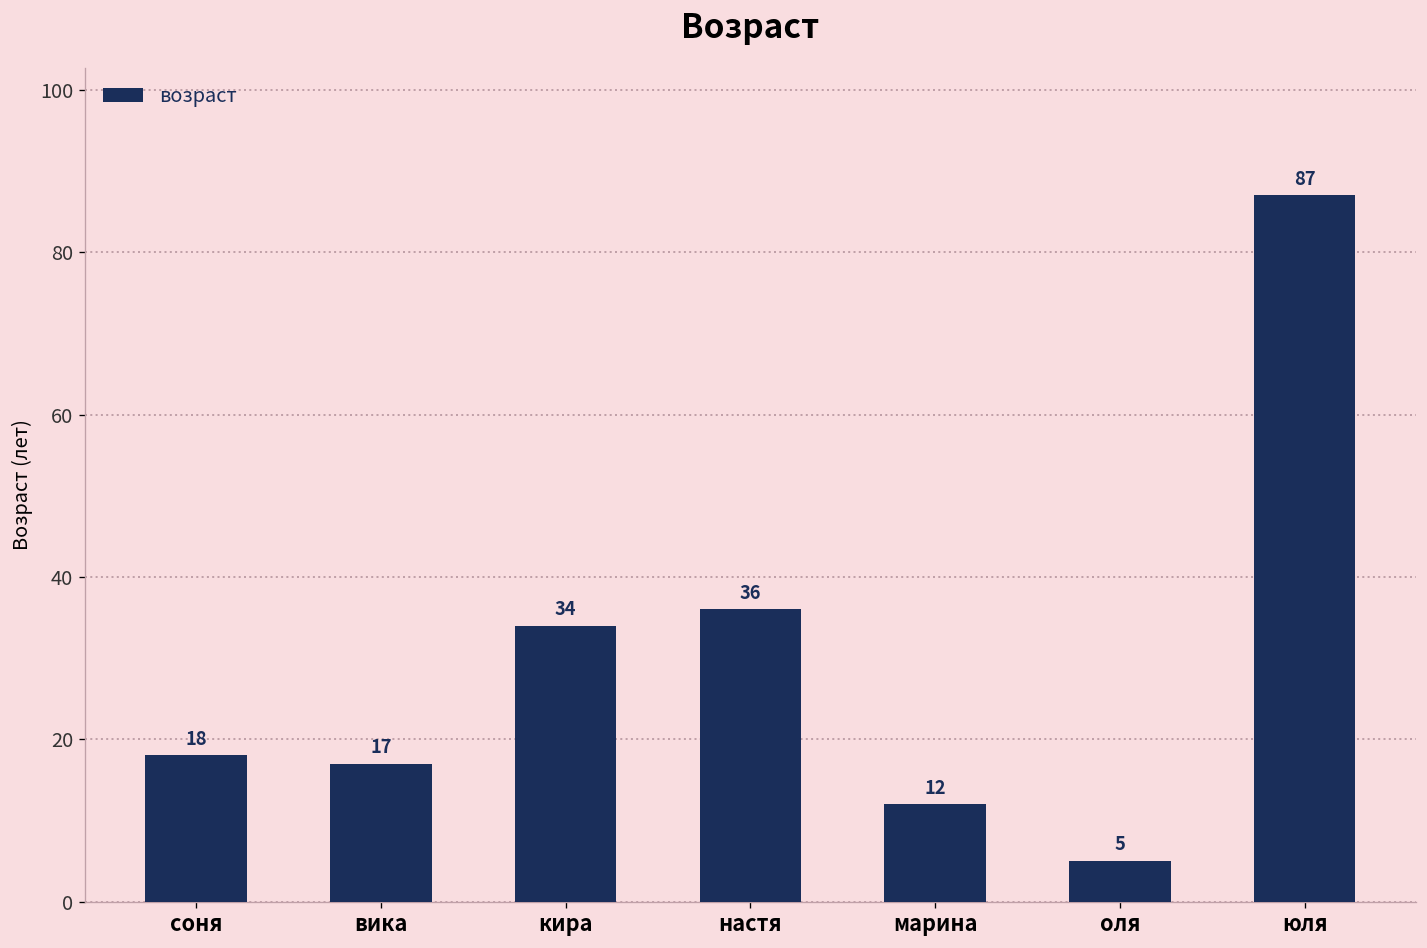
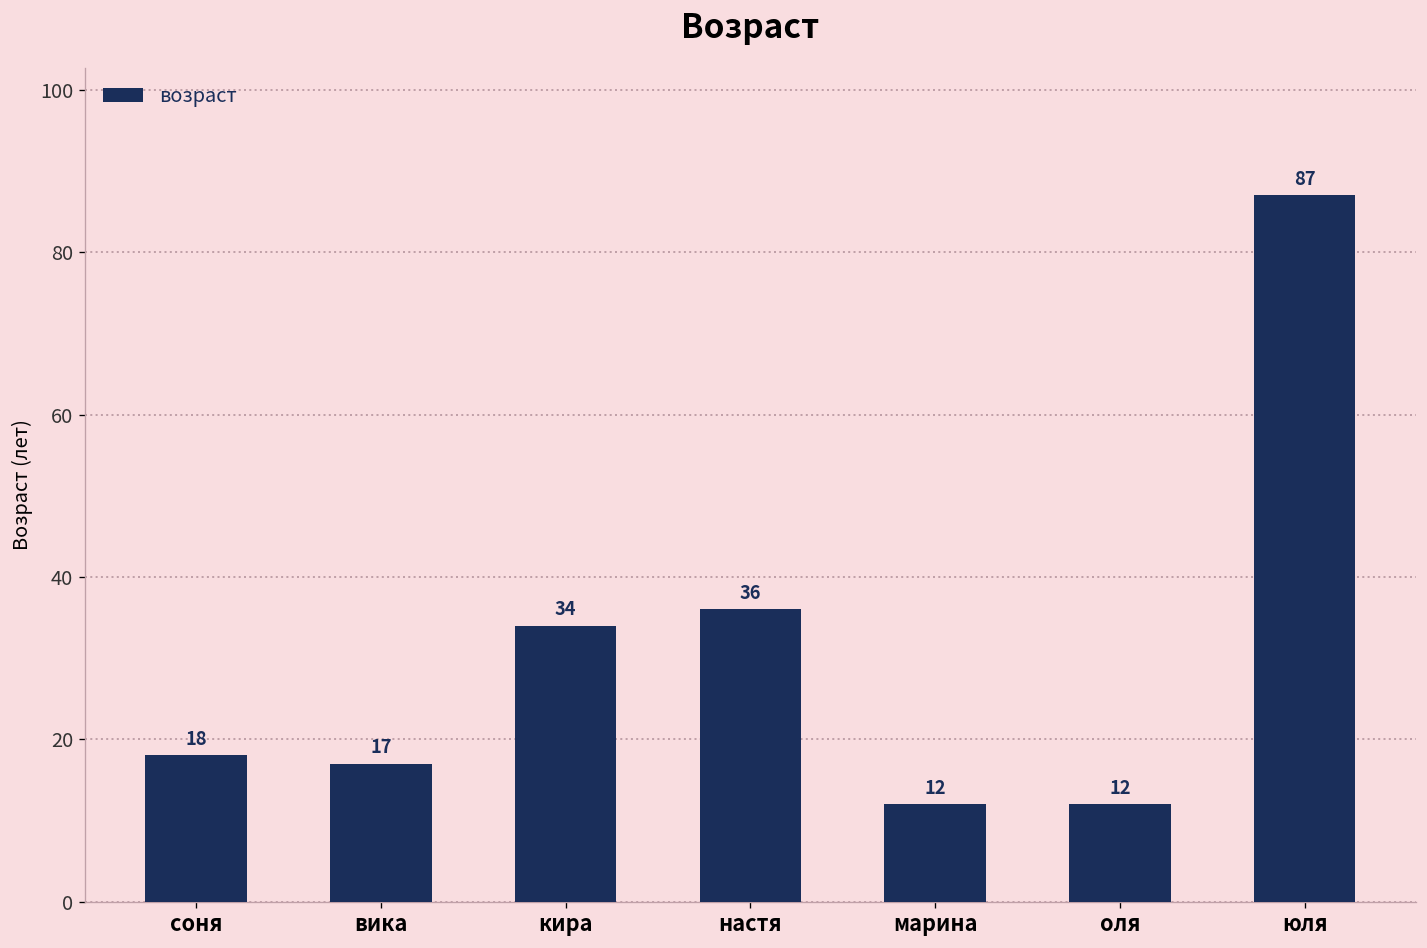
  {
    "соня": 18,
    "вика": 17,
    "кира": 34,
    "настя": 36,
    "марина": 12,
-   "оля": 5,
+   "оля": 12,
    "юля": 87
  }
